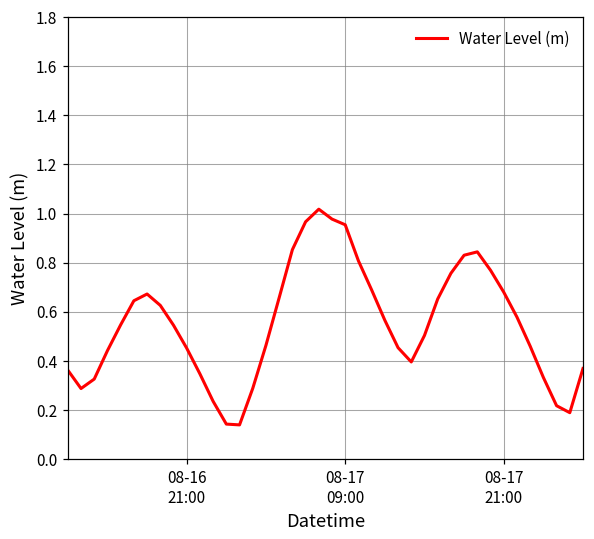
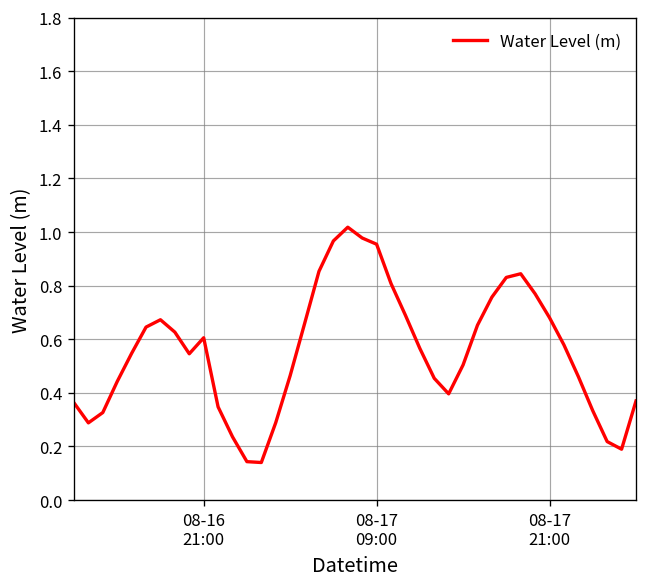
  {
-   "08-16 21:00": 0.45,
+   "08-16 21:00": 0.61,
    "08-17 09:00": 0.95,
    "08-17 21:00": 0.68
  }
